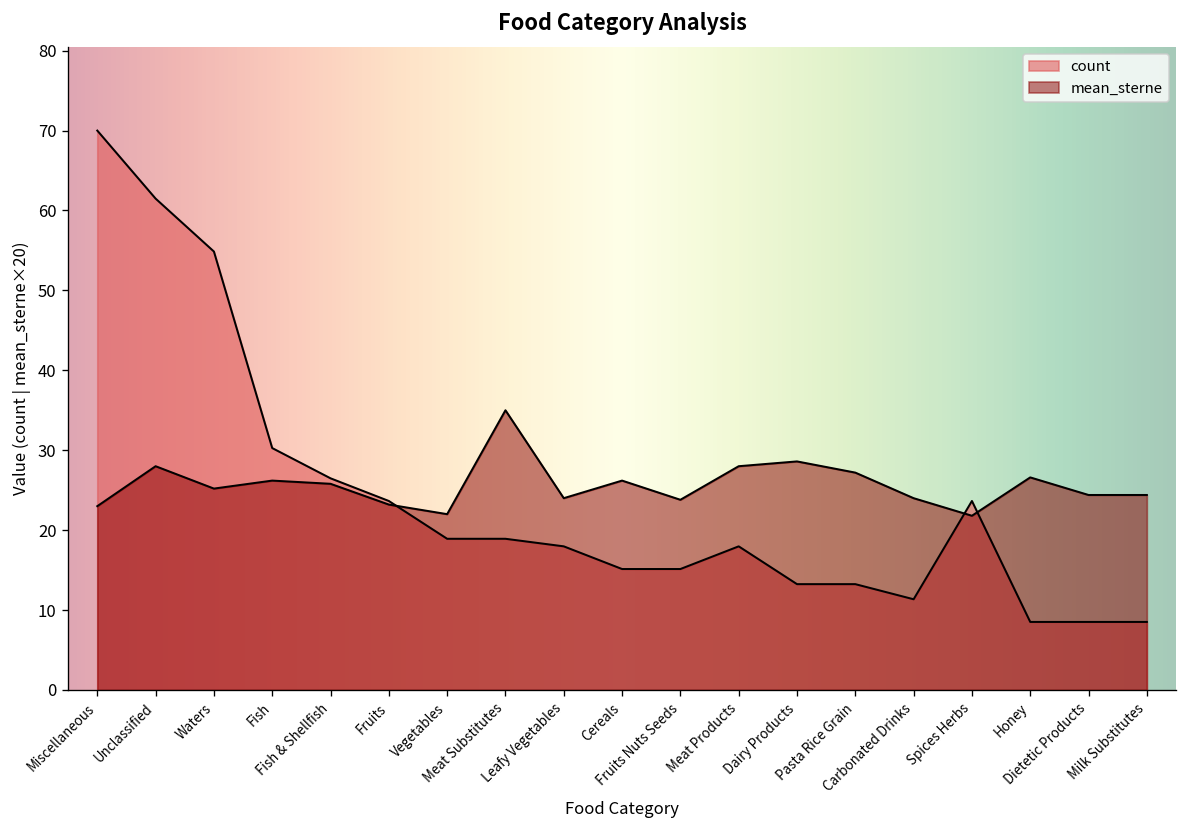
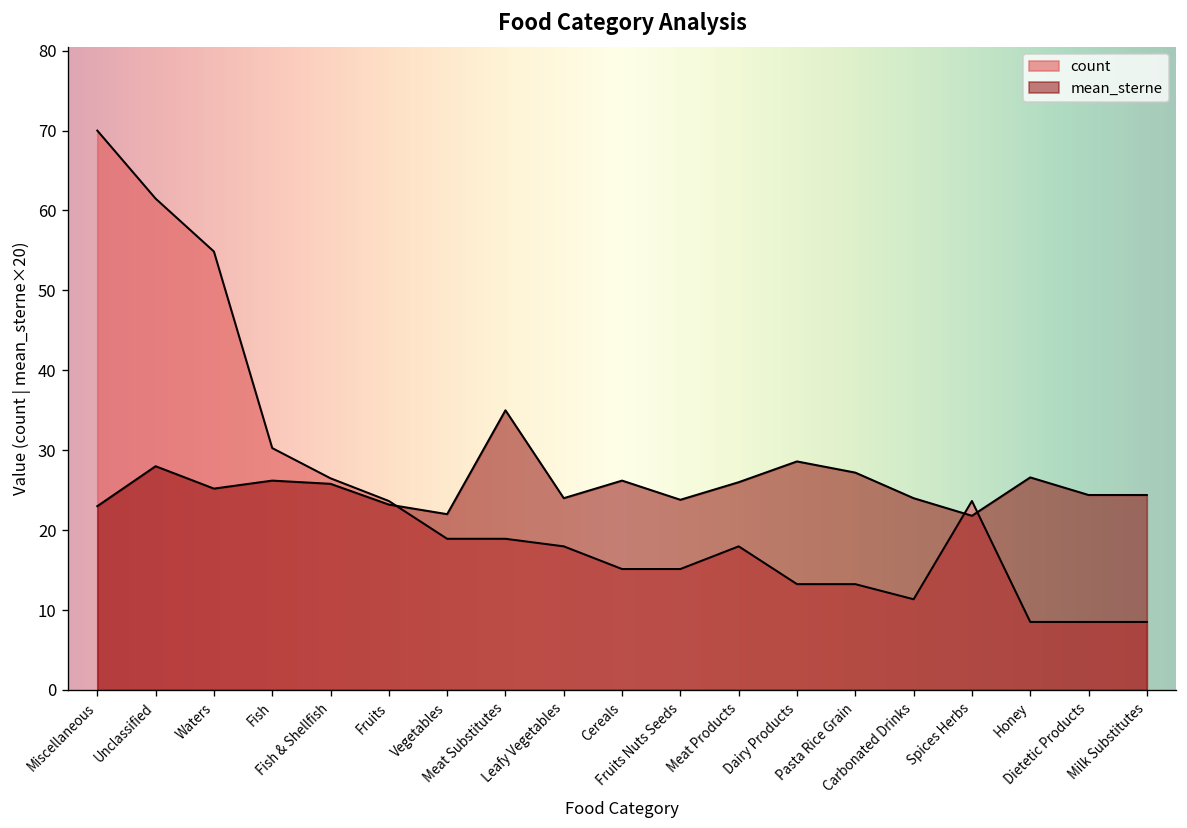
  {
    "count": {
      "Miscellaneous": 70,
      "Unclassified": 61,
      "Waters": 55,
      "Fish": 30,
      "Fish & Shellfish": 26,
      "Fruits": 24,
      "Vegetables": 19,
      "Meat Substitutes": 19,
      "Leafy Vegetables": 18,
      "Cereals": 15,
      "Fruits Nuts Seeds": 15,
      "Meat Products": 18,
      "Dairy Products": 13,
      "Pasta Rice Grain": 13,
      "Carbonated Drinks": 11,
      "Spices Herbs": 24,
      "Honey": 9,
      "Dietetic Products": 9,
      "Milk Substitutes": 9
    },
    "mean_sterne": {
      "Miscellaneous": 23,
      "Unclassified": 28,
      "Waters": 25,
      "Fish": 26,
      "Fish & Shellfish": 26,
      "Fruits": 23,
      "Vegetables": 22,
      "Meat Substitutes": 35,
      "Leafy Vegetables": 24,
      "Cereals": 26,
      "Fruits Nuts Seeds": 24,
-     "Meat Products": 28,
+     "Meat Products": 26,
      "Dairy Products": 29,
      "Pasta Rice Grain": 27,
      "Carbonated Drinks": 24,
      "Spices Herbs": 22,
      "Honey": 27,
      "Dietetic Products": 24,
      "Milk Substitutes": 24
    }
  }
